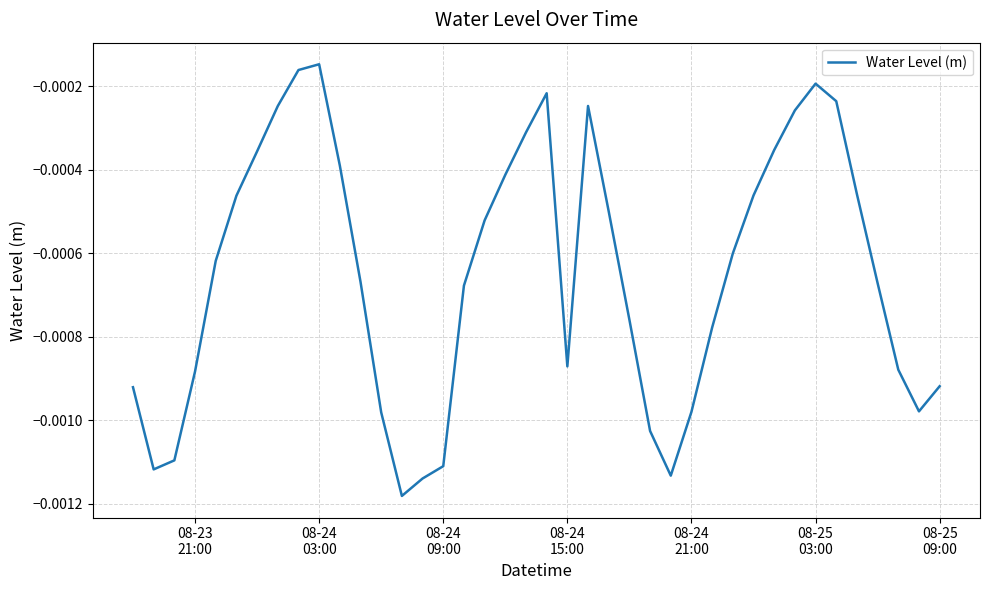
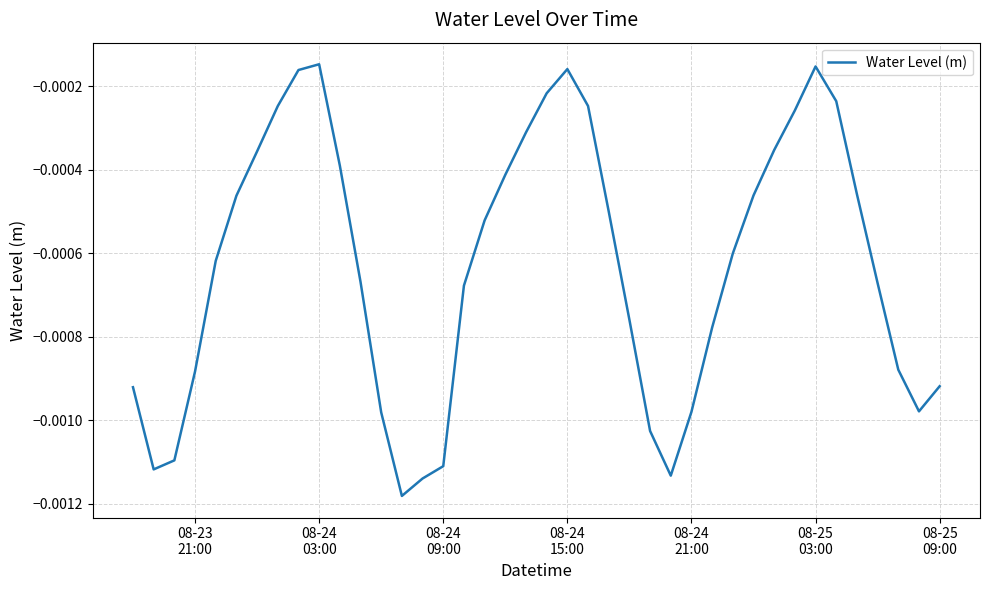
  {
    "08-23 21:00": -0.00088,
    "08-24 03:00": -0.00015,
    "08-24 09:00": -0.00111,
-   "08-24 15:00": -0.00087,
+   "08-24 15:00": -0.00016,
    "08-24 21:00": -0.00098,
-   "08-25 03:00": -0.00019,
+   "08-25 03:00": -0.00015,
    "08-25 09:00": -0.00092
  }
